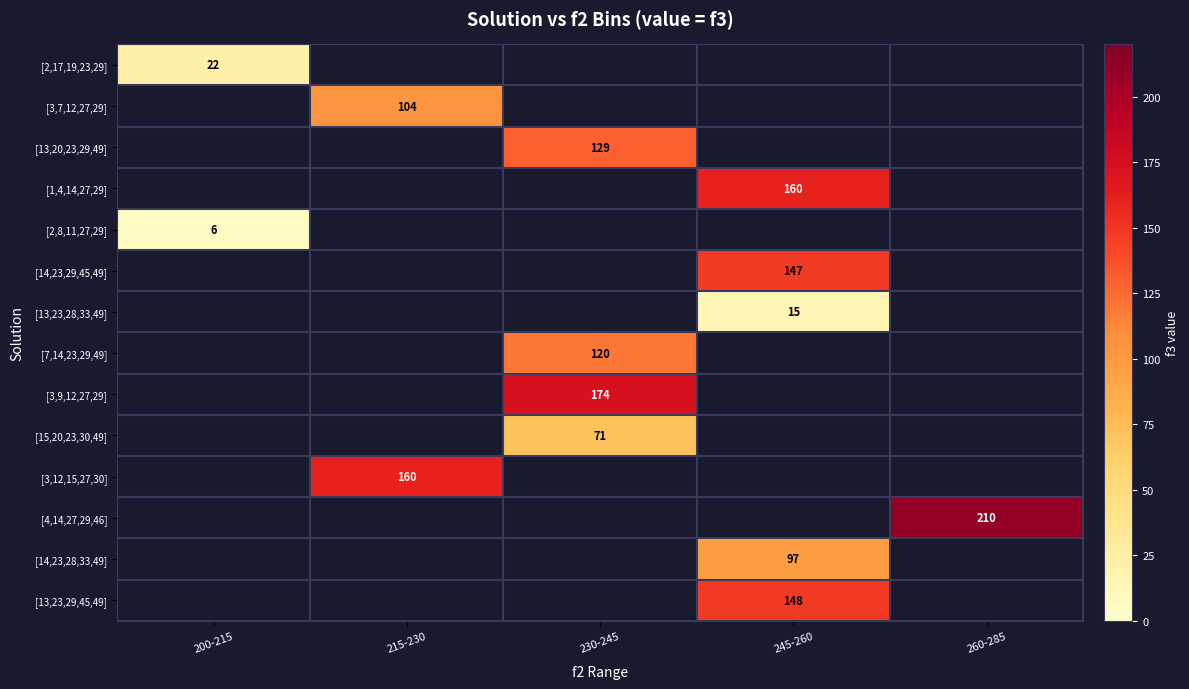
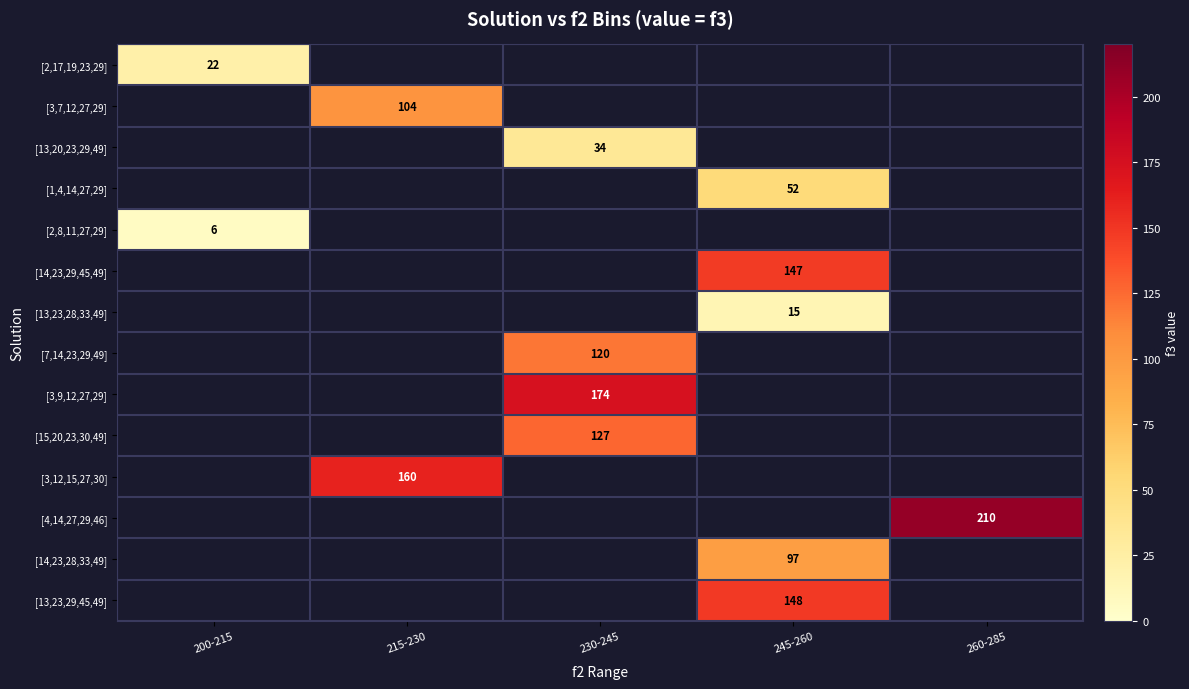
  {
    "[2,17,19,23,29]": {
      "200-215": 22
    },
    "[3,7,12,27,29]": {
      "215-230": 104
    },
    "[13,20,23,29,49]": {
-     "230-245": 129
+     "230-245": 34
    },
    "[1,4,14,27,29]": {
-     "245-260": 160
+     "245-260": 52
    },
    "[2,8,11,27,29]": {
      "200-215": 6
    },
    "[14,23,29,45,49]": {
      "245-260": 147
    },
    "[13,23,28,33,49]": {
      "245-260": 15
    },
    "[7,14,23,29,49]": {
      "230-245": 120
    },
    "[3,9,12,27,29]": {
      "230-245": 174
    },
    "[15,20,23,30,49]": {
-     "230-245": 71
+     "230-245": 127
    },
    "[3,12,15,27,30]": {
      "215-230": 160
    },
    "[4,14,27,29,46]": {
      "260-285": 210
    },
    "[14,23,28,33,49]": {
      "245-260": 97
    },
    "[13,23,29,45,49]": {
      "245-260": 148
    }
  }
